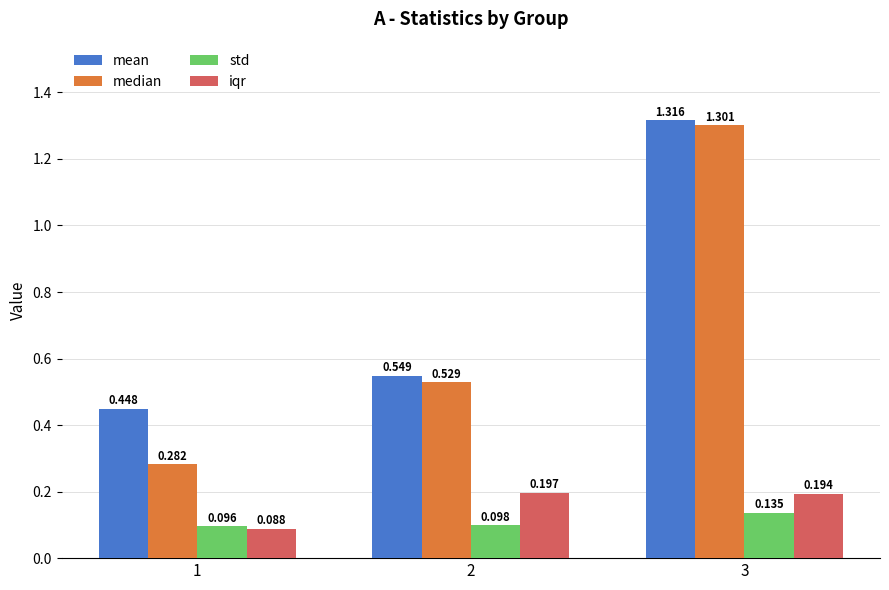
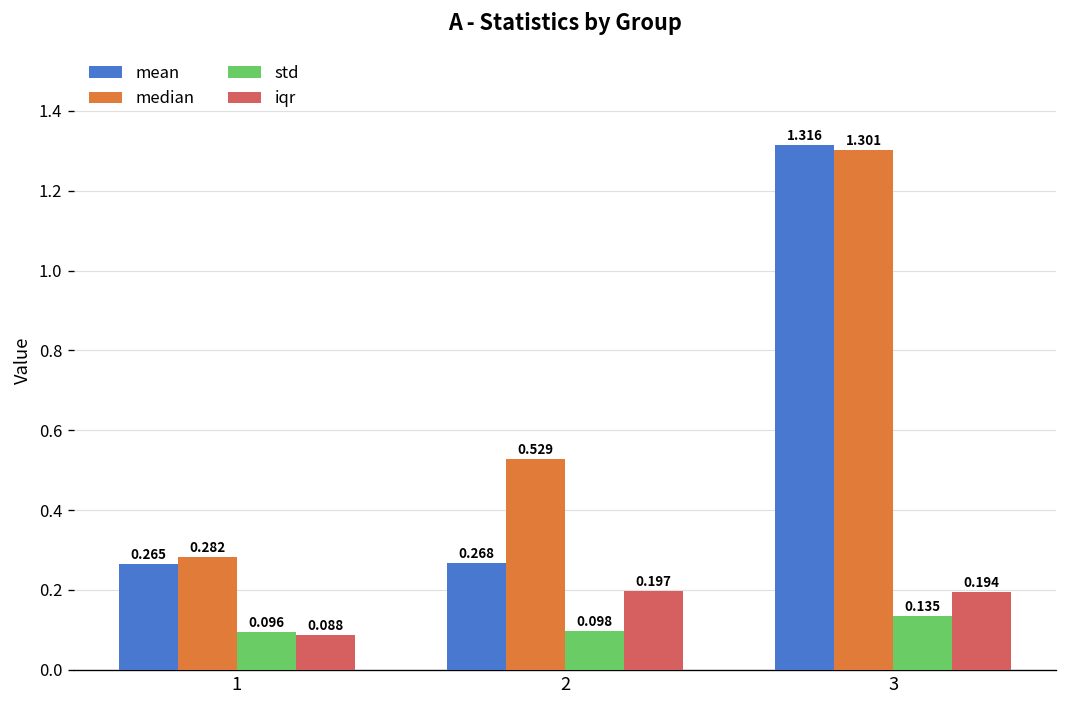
  {
    "mean": {
-     "1": 0.448,
-     "2": 0.549,
+     "1": 0.265,
+     "2": 0.268,
      "3": 1.316
    },
    "std": {
      "1": 0.096,
      "2": 0.098,
      "3": 0.135
    }
  }
